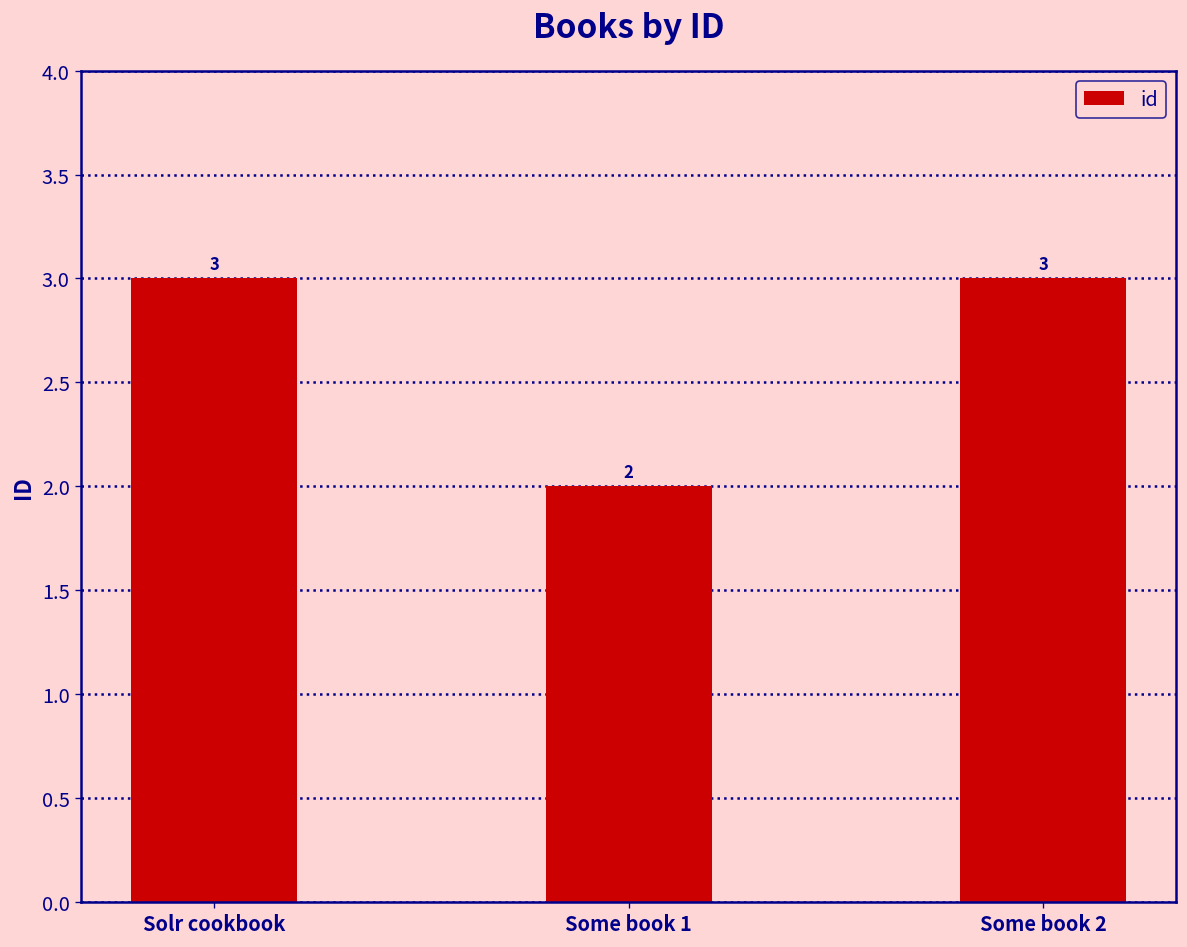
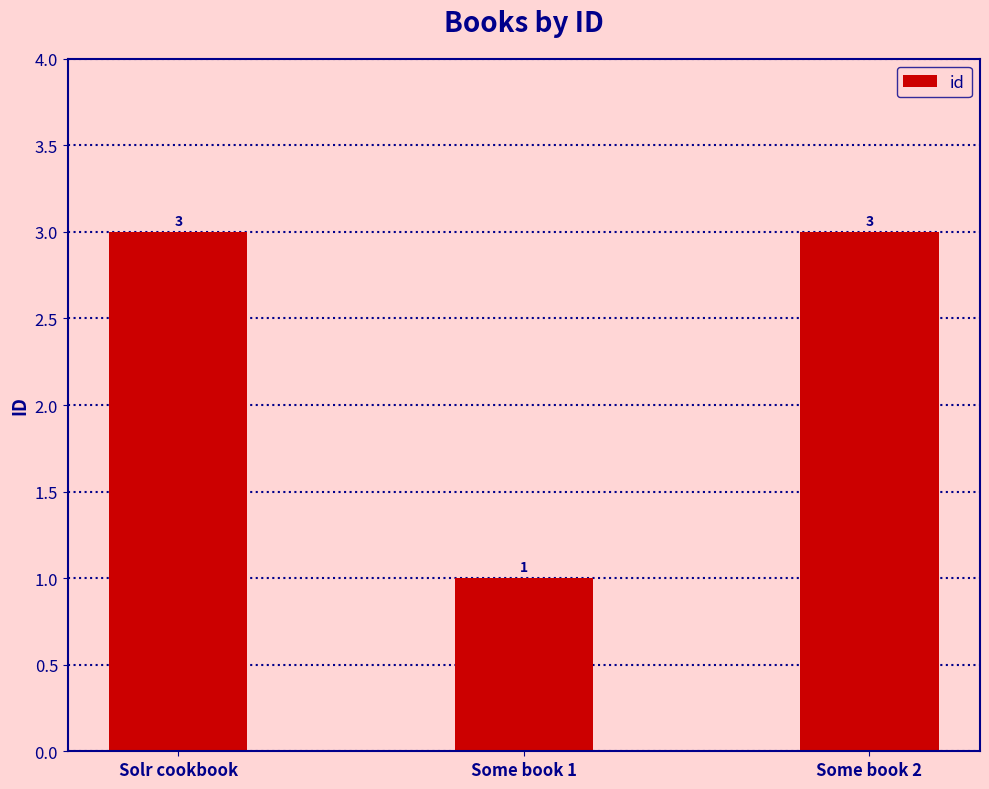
  {
    "Solr cookbook": 3,
-   "Some book 1": 2,
+   "Some book 1": 1,
    "Some book 2": 3
  }
